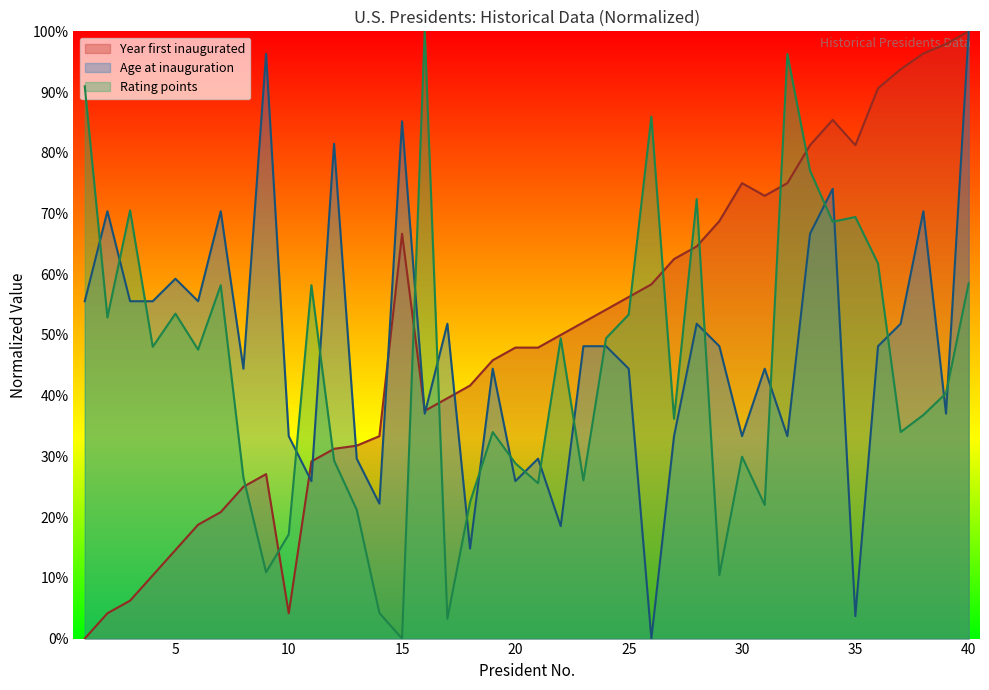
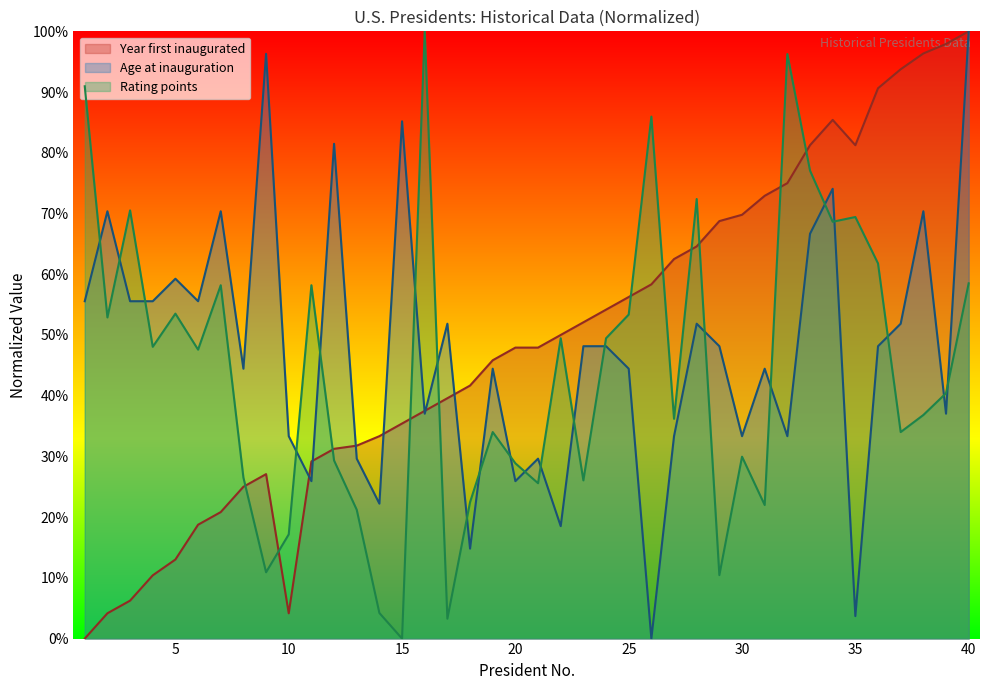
  {
    "Year first inaugurated": {
-     "5": "15%",
+     "5": "13%",
      "10": "4%",
-     "15": "67%",
+     "15": "35%",
      "20": "48%",
      "25": "56%",
-     "30": "75%",
+     "30": "70%",
      "35": "81%"
    }
  }
